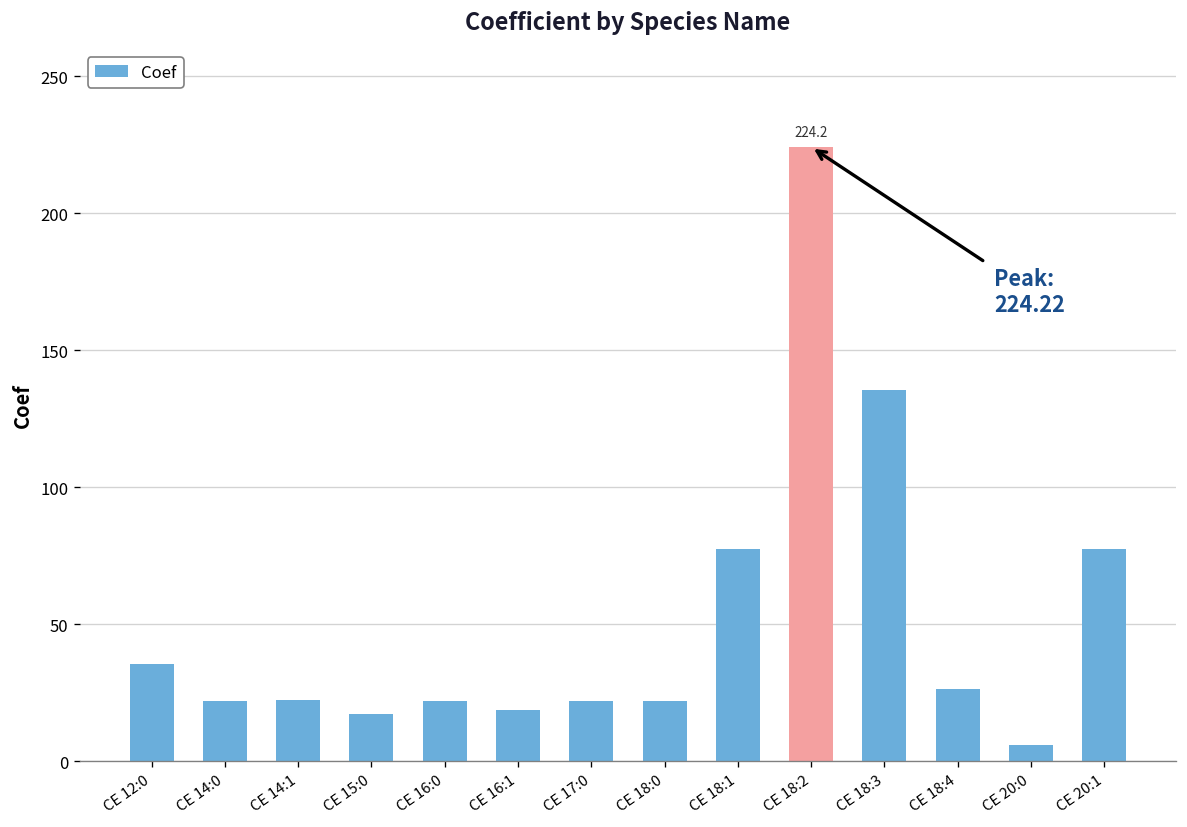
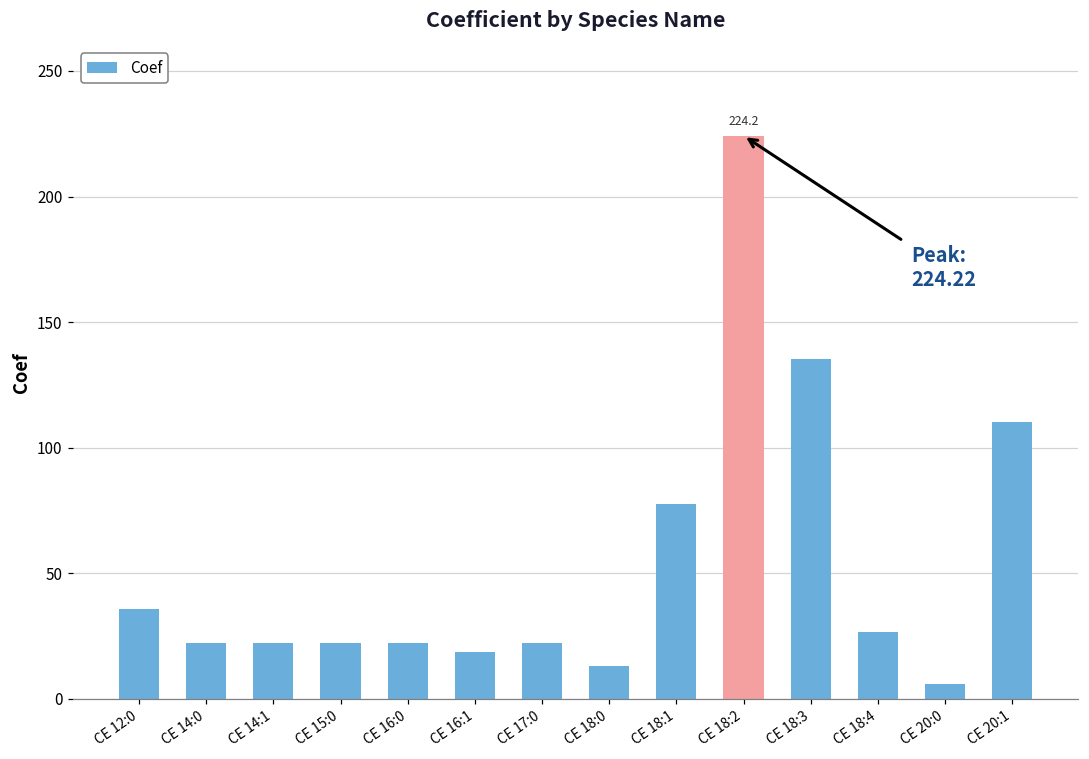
  {
    "CE 12:0": 36,
    "CE 14:0": 22,
    "CE 14:1": 22,
-   "CE 15:0": 17,
+   "CE 15:0": 22,
    "CE 16:0": 22,
    "CE 16:1": 19,
    "CE 17:0": 22,
-   "CE 18:0": 22,
+   "CE 18:0": 13,
    "CE 18:1": 78,
    "CE 18:3": 135,
    "CE 18:4": 26,
    "CE 20:0": 6,
-   "CE 20:1": 78
+   "CE 20:1": 110
  }
